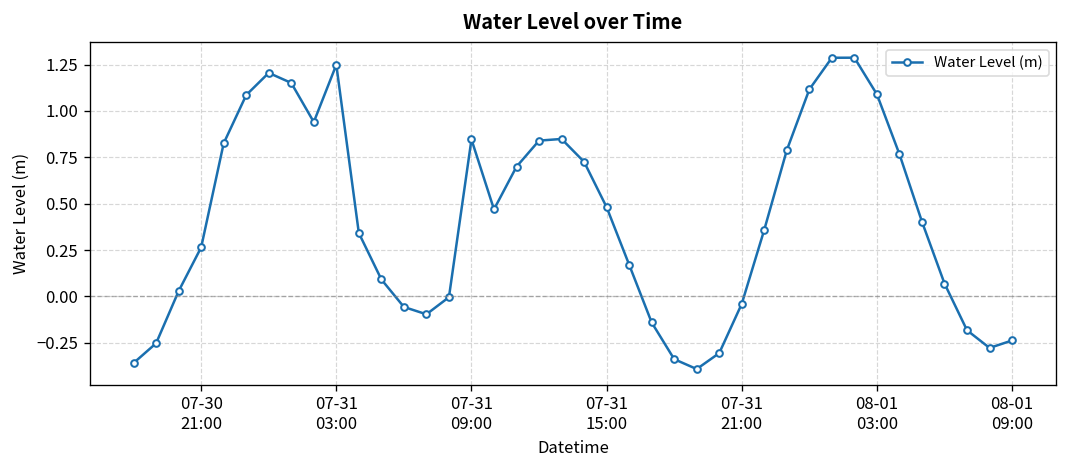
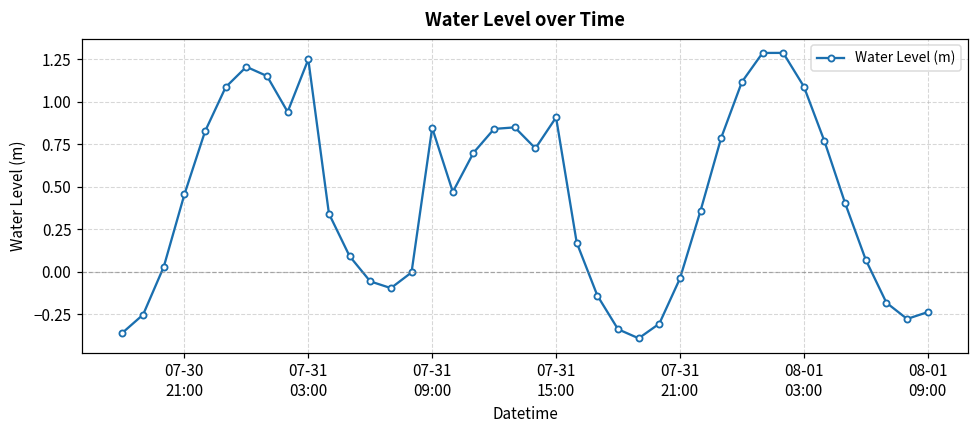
  {
-   "07-30 21:00": 0.26,
+   "07-30 21:00": 0.45,
    "07-31 03:00": 1.25,
    "07-31 09:00": 0.85,
-   "07-31 15:00": 0.48,
+   "07-31 15:00": 0.91,
    "07-31 21:00": -0.04,
    "08-01 03:00": 1.09,
    "08-01 09:00": -0.24
  }
